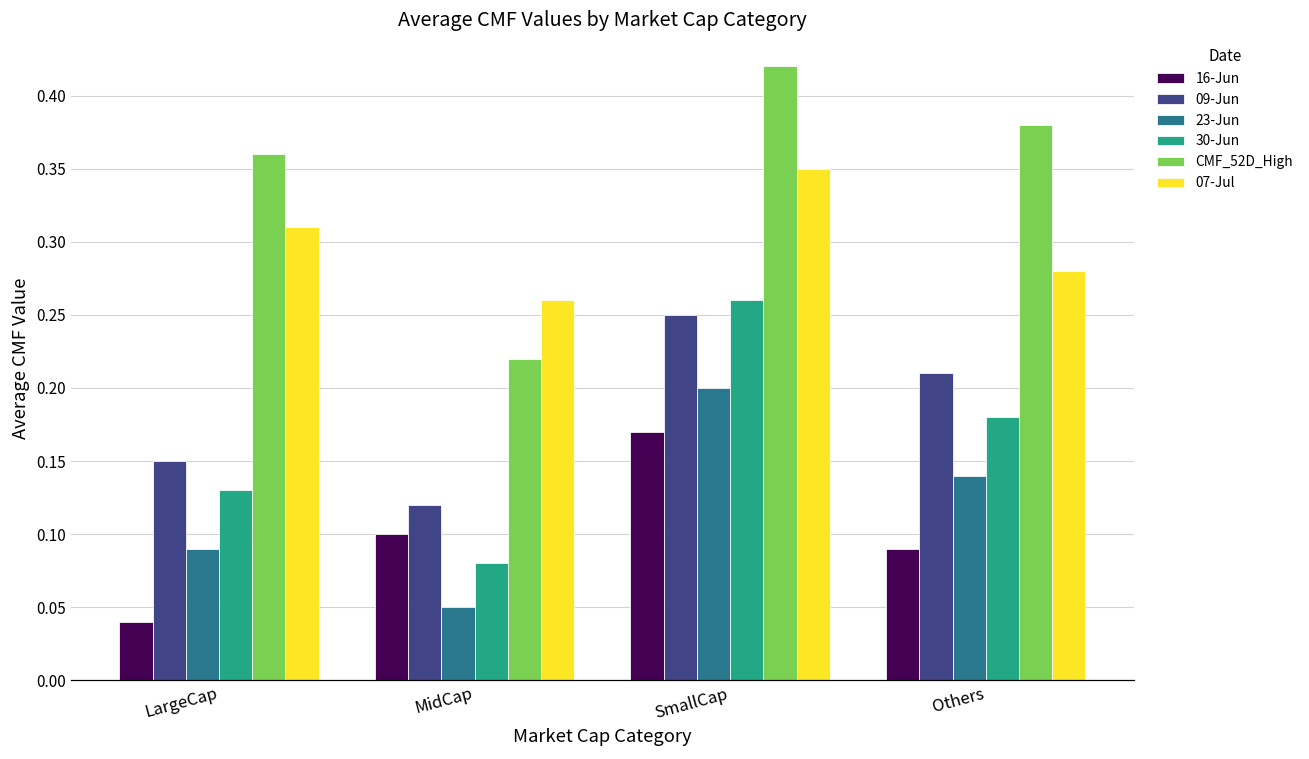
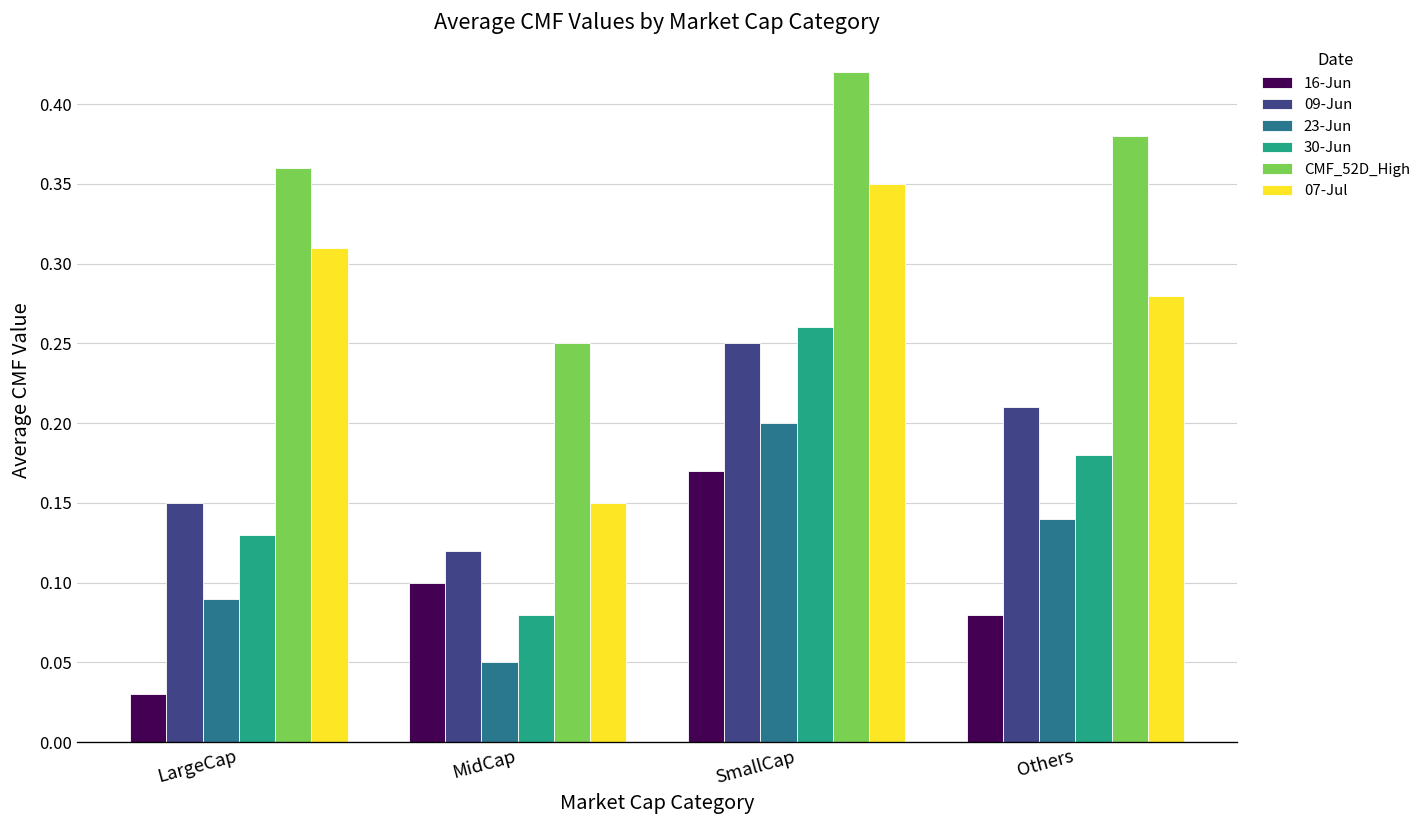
  {
    "16-Jun": {
-     "LargeCap": 0.04,
+     "LargeCap": 0.03,
      "MidCap": 0.10,
      "SmallCap": 0.17,
-     "Others": 0.09
+     "Others": 0.08
    },
    "CMF_52D_High": {
      "LargeCap": 0.36,
-     "MidCap": 0.22,
+     "MidCap": 0.25,
      "SmallCap": 0.42,
      "Others": 0.38
    },
    "07-Jul": {
      "LargeCap": 0.31,
-     "MidCap": 0.26,
+     "MidCap": 0.15,
      "SmallCap": 0.35,
      "Others": 0.28
    }
  }
